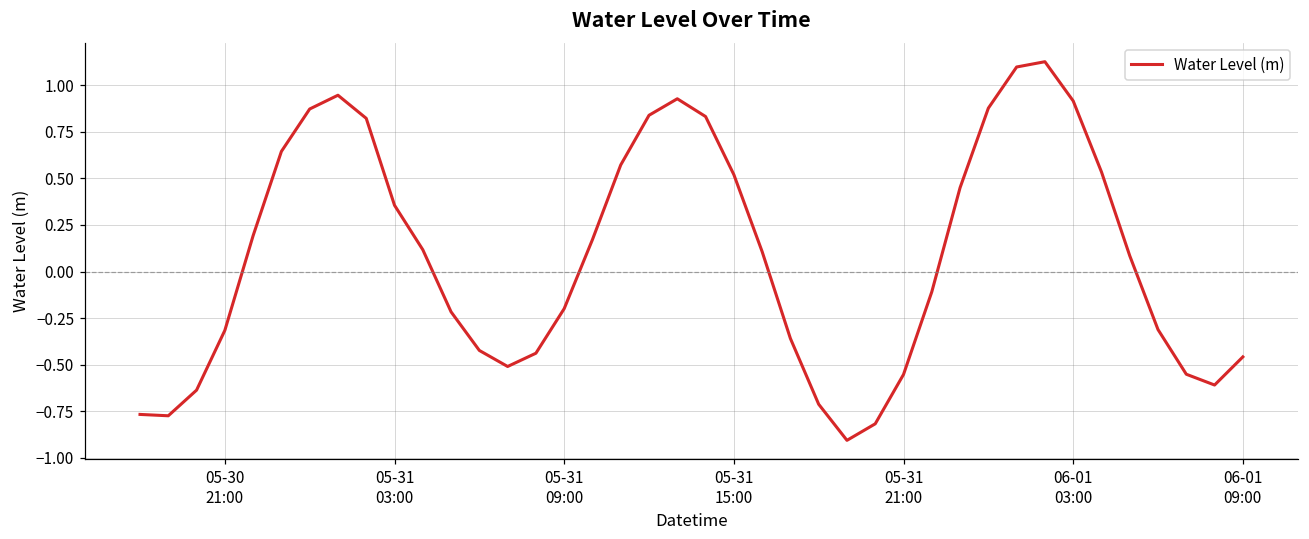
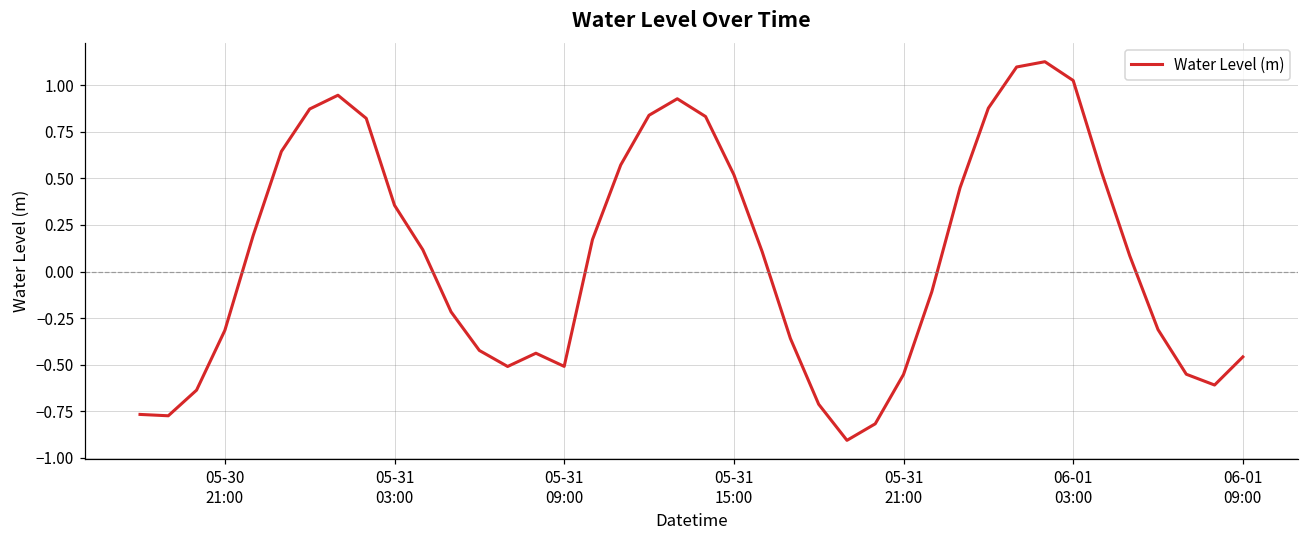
  {
    "05-30 21:00": -0.32,
    "05-31 03:00": 0.36,
-   "05-31 09:00": -0.20,
+   "05-31 09:00": -0.51,
    "05-31 15:00": 0.52,
    "05-31 21:00": -0.55,
-   "06-01 03:00": 0.92,
+   "06-01 03:00": 1.03,
    "06-01 09:00": -0.46
  }
